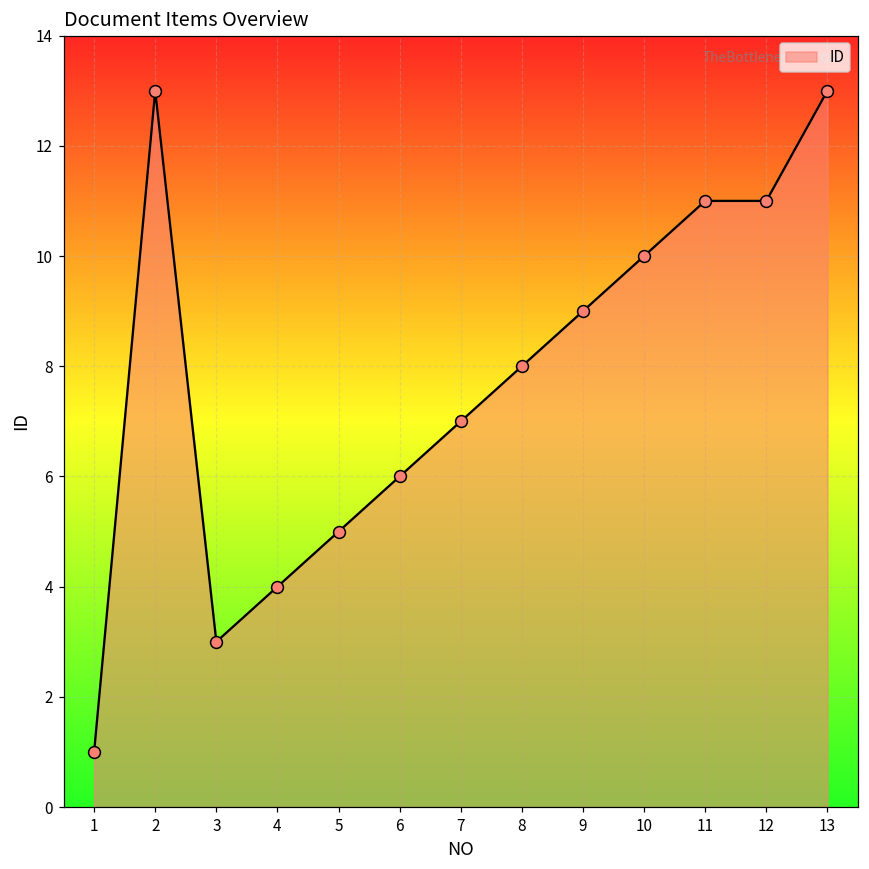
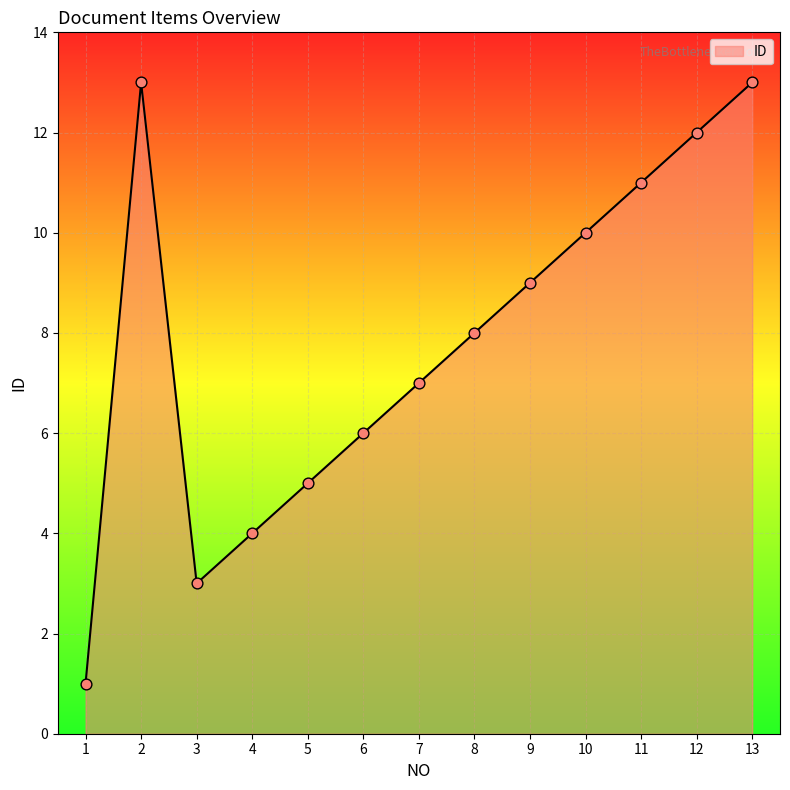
  {
    "1": 1,
    "2": 13,
    "3": 3,
    "4": 4,
    "5": 5,
    "6": 6,
    "7": 7,
    "8": 8,
    "9": 9,
    "10": 10,
    "11": 11,
-   "12": 11,
+   "12": 12,
    "13": 13
  }
